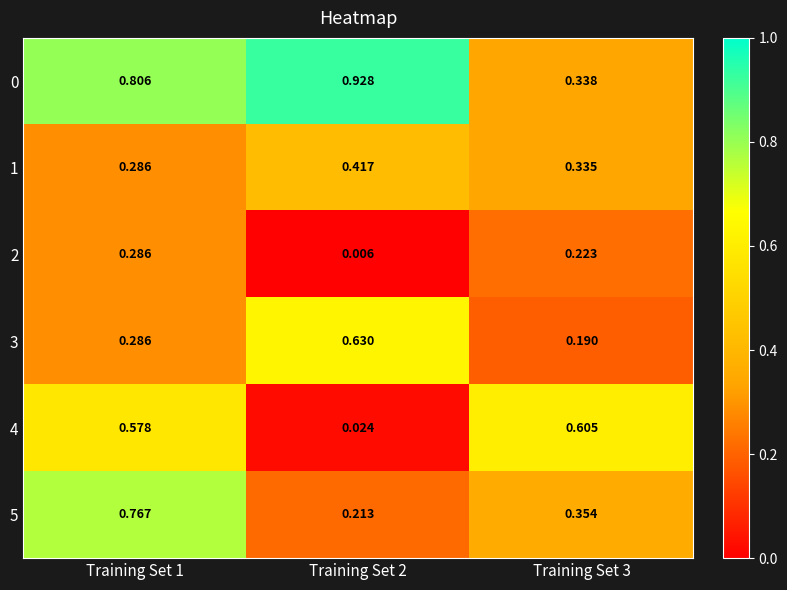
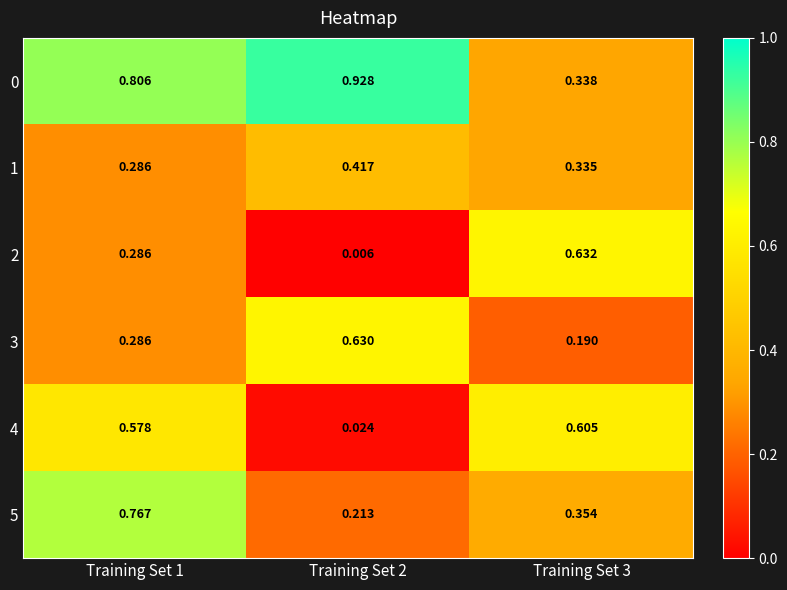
  {
    "0": {
      "Training Set 1": 0.806,
      "Training Set 2": 0.928,
      "Training Set 3": 0.338
    },
    "1": {
      "Training Set 1": 0.286,
      "Training Set 2": 0.417,
      "Training Set 3": 0.335
    },
    "2": {
      "Training Set 1": 0.286,
      "Training Set 2": 0.006,
-     "Training Set 3": 0.223
+     "Training Set 3": 0.632
    },
    "3": {
      "Training Set 1": 0.286,
      "Training Set 2": 0.630,
      "Training Set 3": 0.190
    },
    "4": {
      "Training Set 1": 0.578,
      "Training Set 2": 0.024,
      "Training Set 3": 0.605
    },
    "5": {
      "Training Set 1": 0.767,
      "Training Set 2": 0.213,
      "Training Set 3": 0.354
    }
  }
